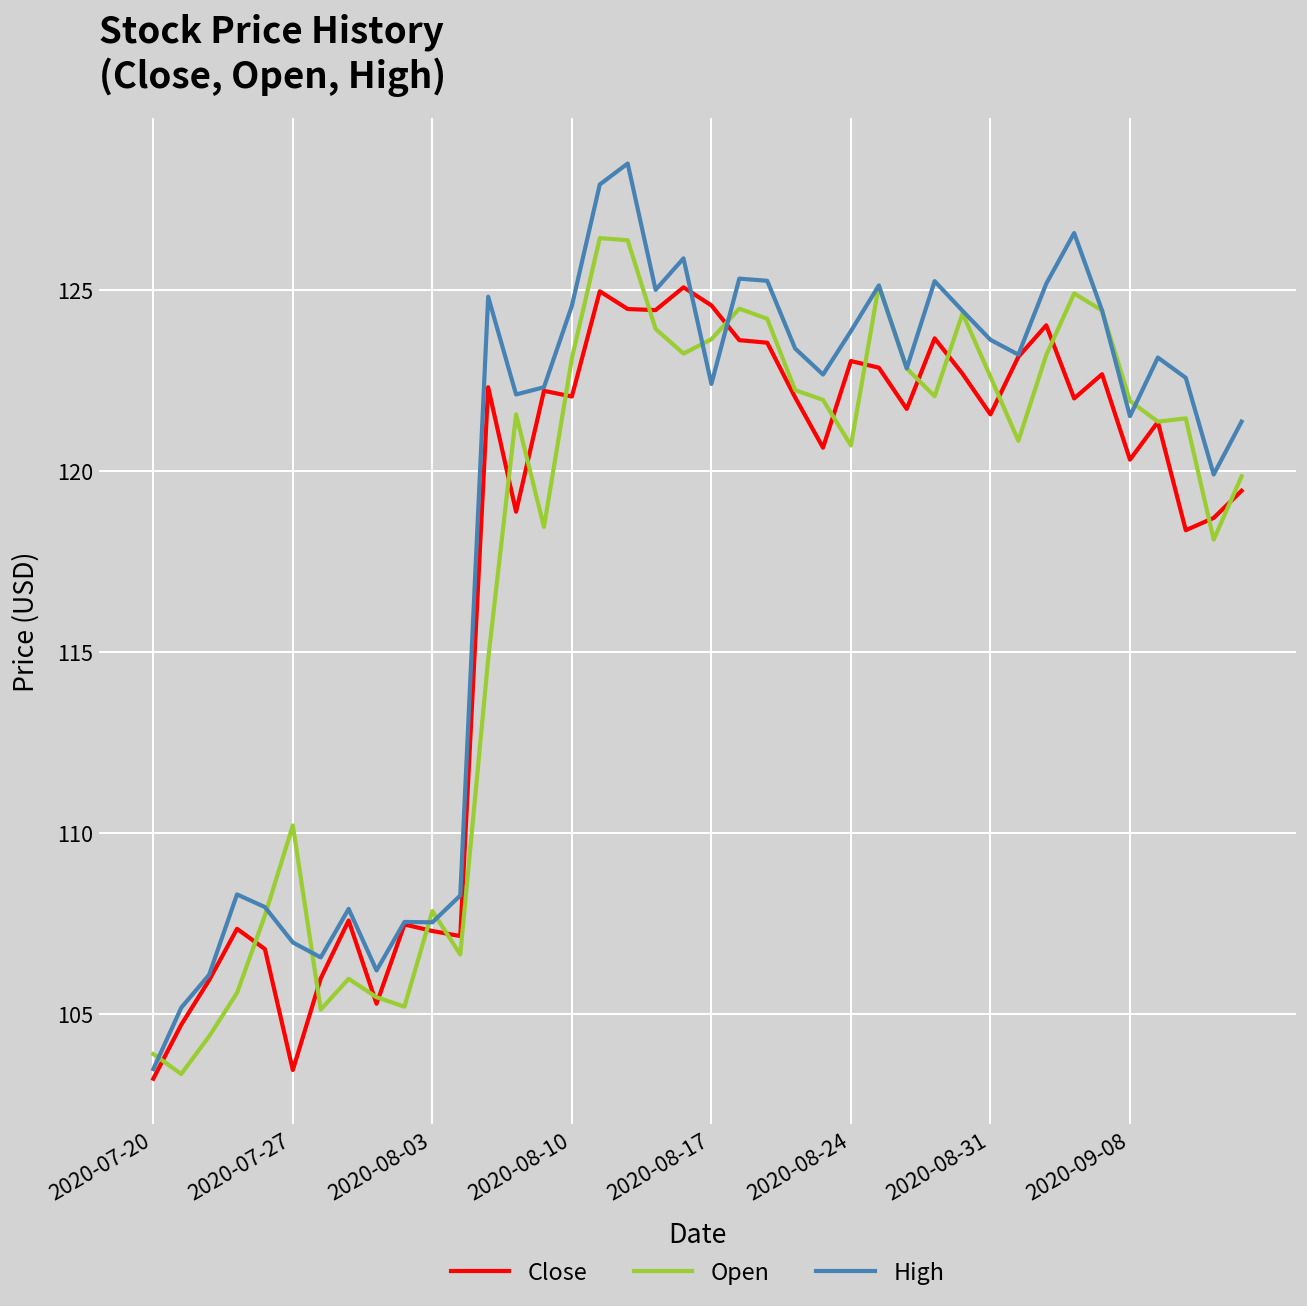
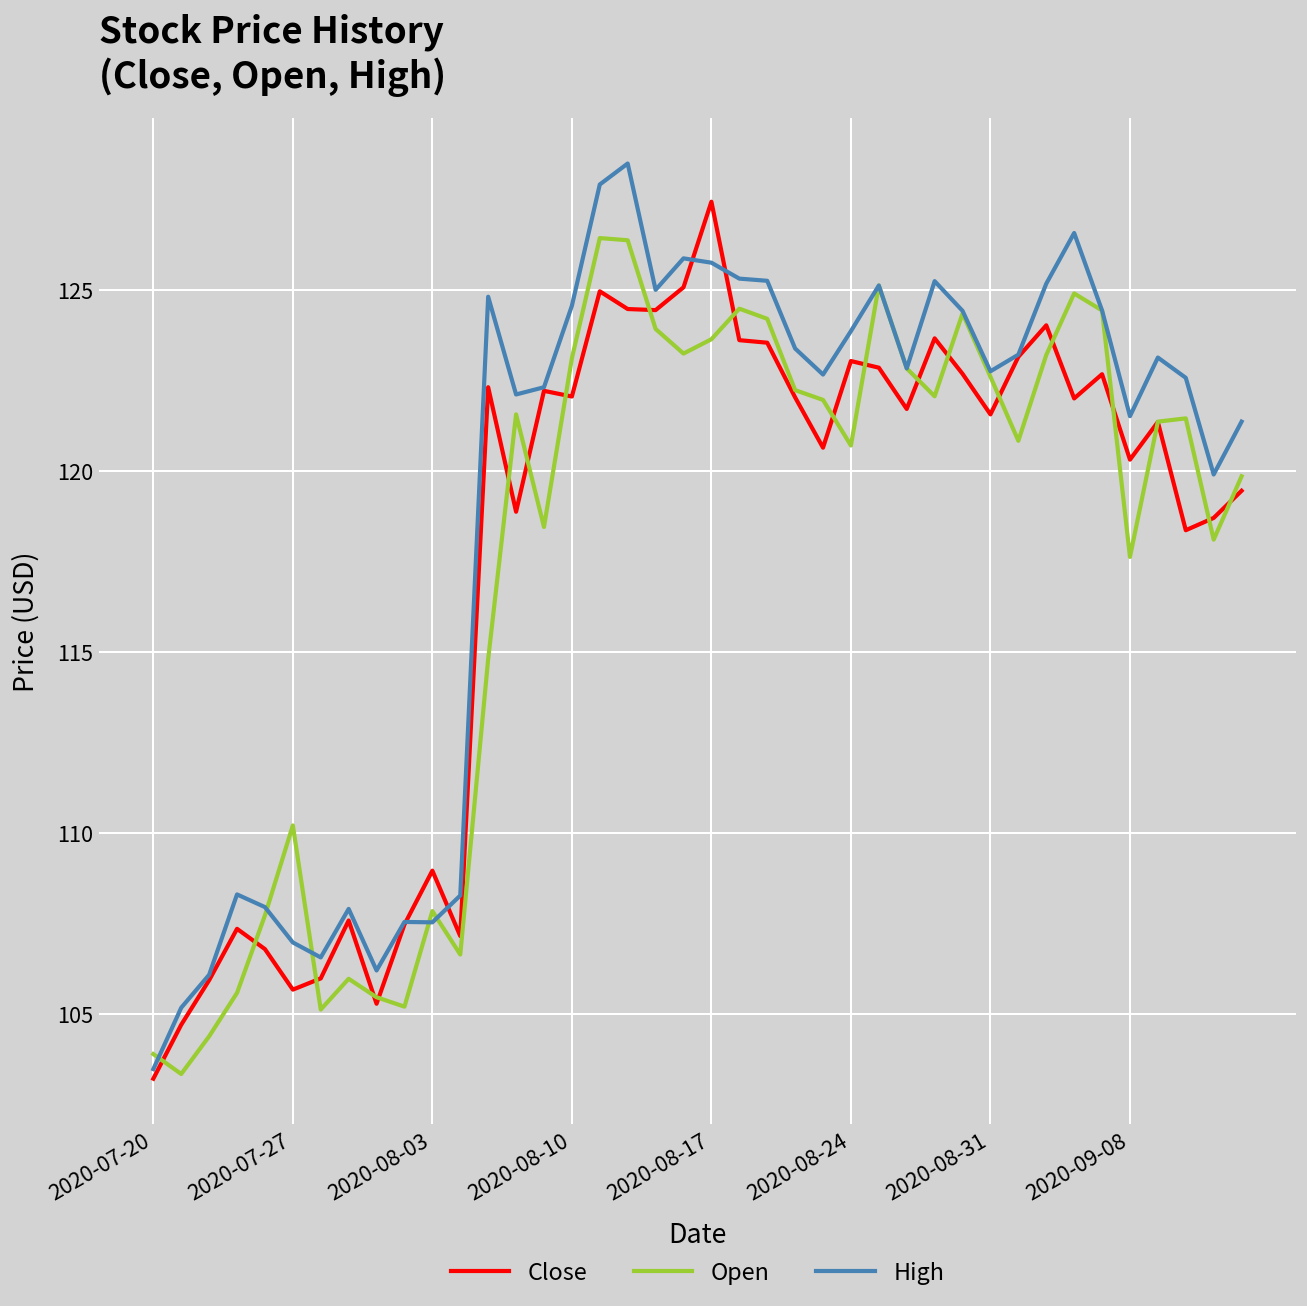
  {
    "Close": {
      "2020-07-20": 103.2,
-     "2020-07-27": 103.4,
-     "2020-08-03": 107.3,
+     "2020-07-27": 105.7,
+     "2020-08-03": 109.0,
      "2020-08-10": 122.1,
-     "2020-08-17": 124.6,
+     "2020-08-17": 127.4,
      "2020-08-24": 123.0,
      "2020-08-31": 121.6,
      "2020-09-08": 120.3
    },
    "Open": {
      "2020-07-20": 103.9,
      "2020-07-27": 110.2,
      "2020-08-03": 107.8,
      "2020-08-10": 123.1,
      "2020-08-17": 123.6,
      "2020-08-24": 120.7,
      "2020-08-31": 122.6,
-     "2020-09-08": 121.9
+     "2020-09-08": 117.6
    },
    "High": {
      "2020-07-20": 103.5,
      "2020-07-27": 107.0,
      "2020-08-03": 107.5,
      "2020-08-10": 124.6,
-     "2020-08-17": 122.4,
+     "2020-08-17": 125.8,
      "2020-08-24": 123.9,
-     "2020-08-31": 123.6,
+     "2020-08-31": 122.8,
      "2020-09-08": 121.5
    }
  }
